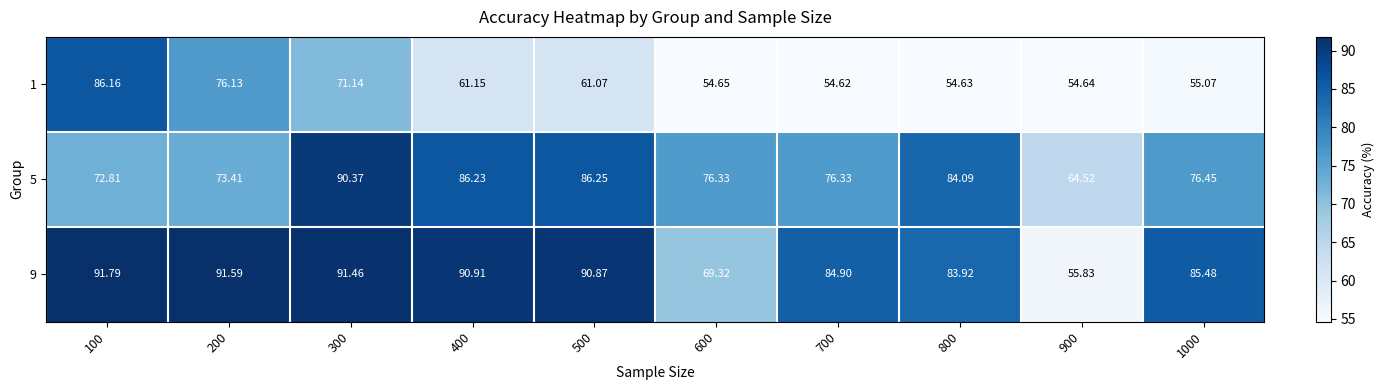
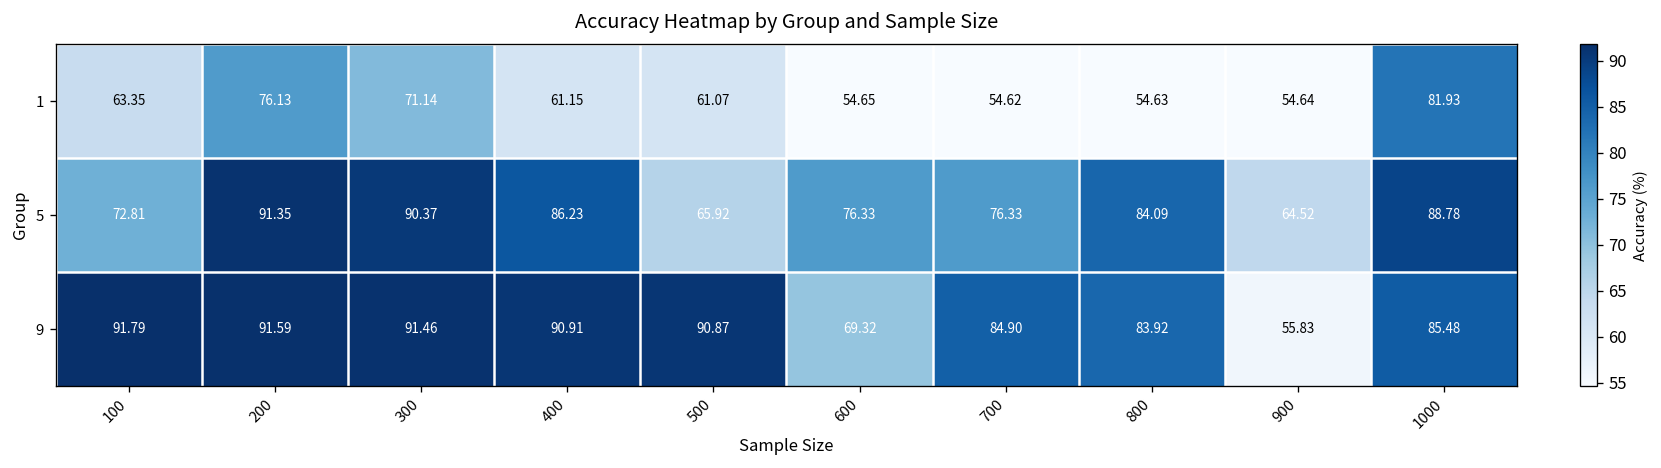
  {
    "1": {
-     "100": 86.16,
+     "100": 63.35,
      "200": 76.13,
      "300": 71.14,
      "400": 61.15,
      "500": 61.07,
      "600": 54.65,
      "700": 54.62,
      "800": 54.63,
      "900": 54.64,
-     "1000": 55.07
+     "1000": 81.93
    },
    "5": {
      "100": 72.81,
-     "200": 73.41,
+     "200": 91.35,
      "300": 90.37,
      "400": 86.23,
-     "500": 86.25,
+     "500": 65.92,
      "600": 76.33,
      "700": 76.33,
      "800": 84.09,
      "900": 64.52,
-     "1000": 76.45
+     "1000": 88.78
    },
    "9": {
      "100": 91.79,
      "200": 91.59,
      "300": 91.46,
      "400": 90.91,
      "500": 90.87,
      "600": 69.32,
      "700": 84.90,
      "800": 83.92,
      "900": 55.83,
      "1000": 85.48
    }
  }
